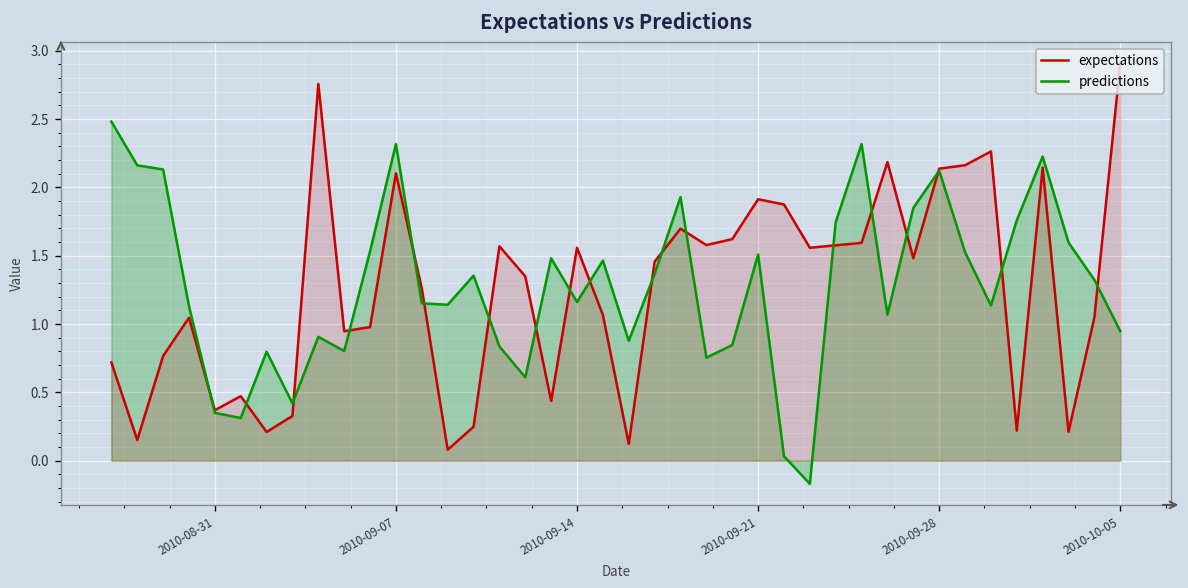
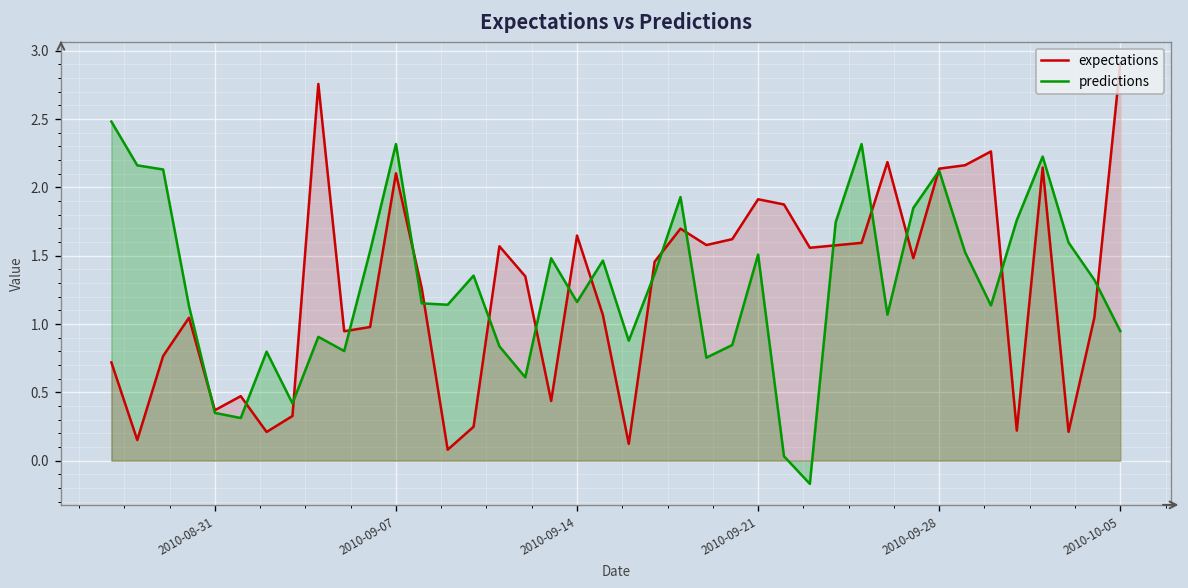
  {
    "expectations": {
      "2010-09-07": 2.10,
-     "2010-09-14": 1.56,
+     "2010-09-14": 1.65,
      "2010-09-21": 1.91
    }
  }
